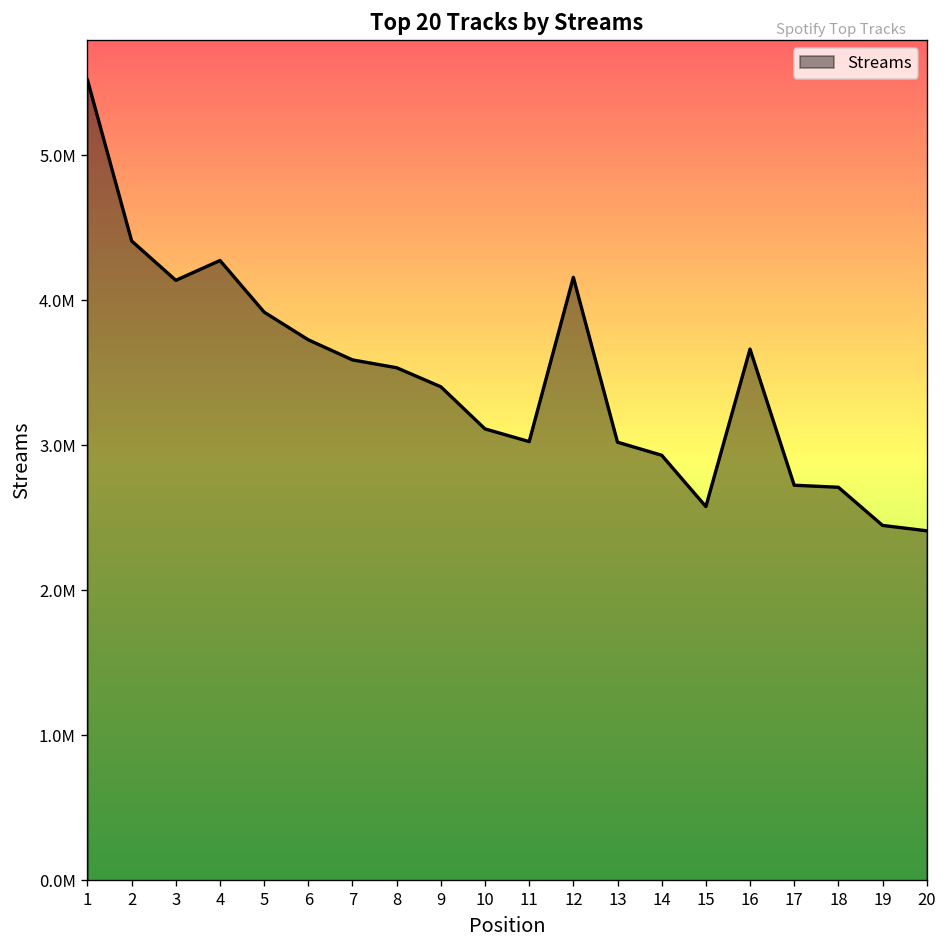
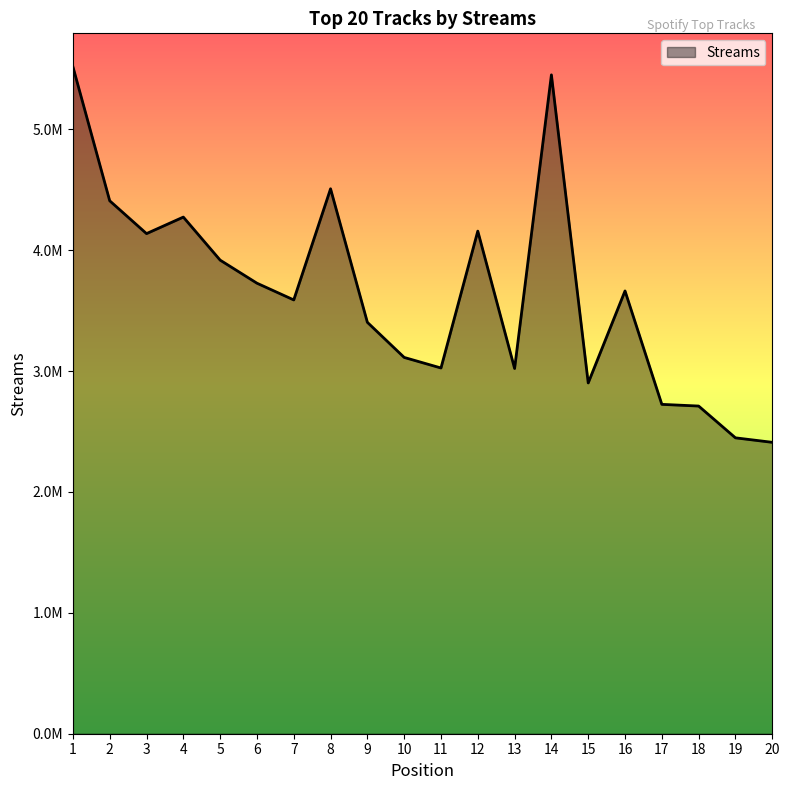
  {
    "1": 5520000,
    "2": 4410000,
    "3": 4140000,
    "4": 4270000,
    "5": 3920000,
    "6": 3730000,
    "7": 3590000,
-   "8": 3530000,
+   "8": 4510000,
    "9": 3400000,
    "10": 3110000,
    "11": 3030000,
    "12": 4160000,
    "13": 3020000,
-   "14": 2930000,
-   "15": 2580000,
+   "14": 5450000,
+   "15": 2900000,
    "16": 3660000,
    "17": 2720000,
    "18": 2710000,
    "19": 2450000,
    "20": 2410000
  }
